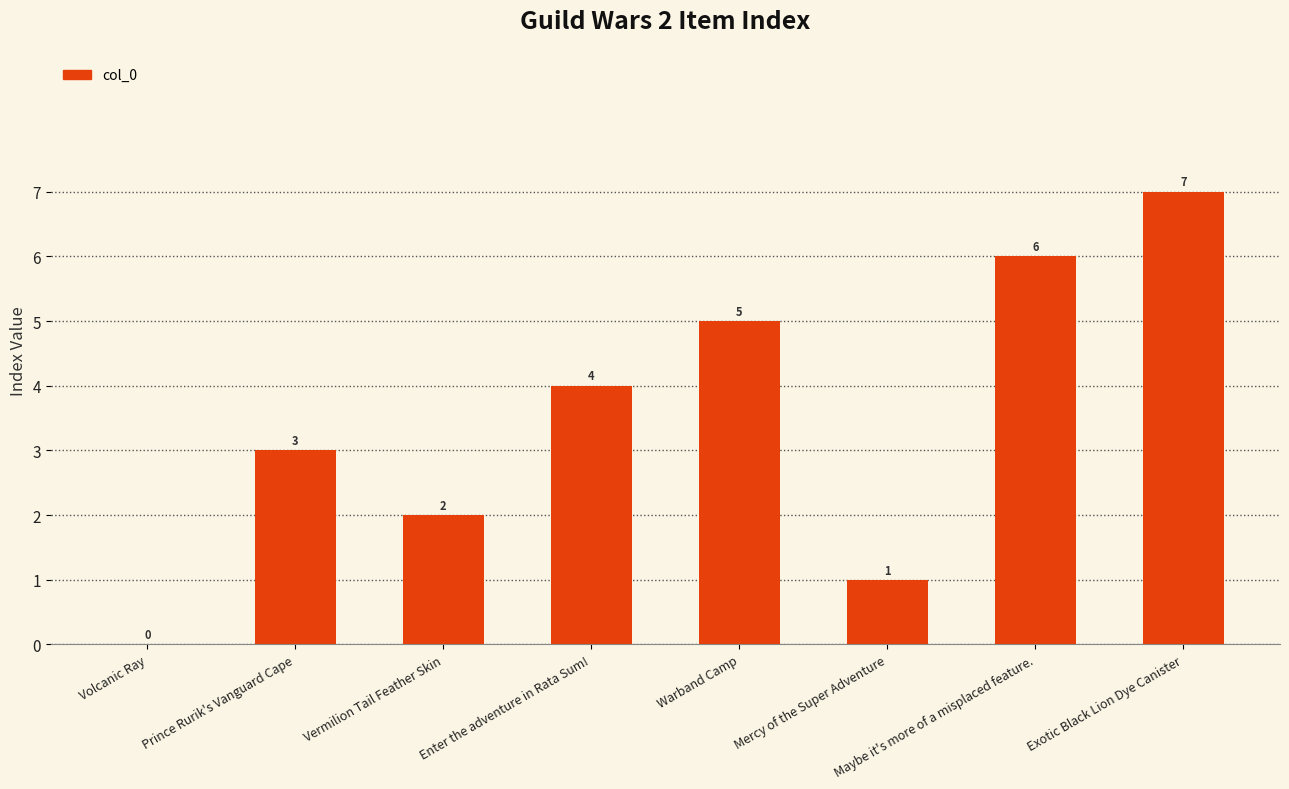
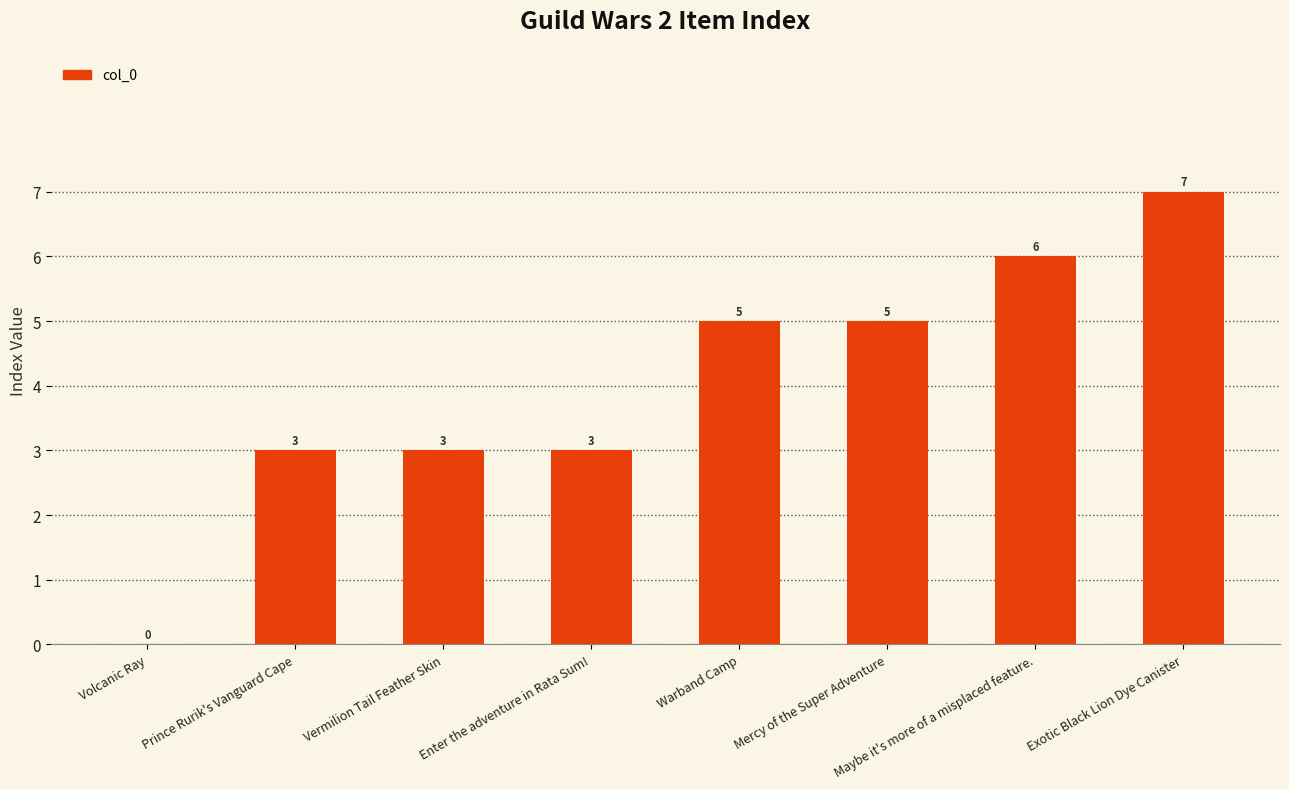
  {
    "Volcanic Ray": 0,
    "Prince Rurik's Vanguard Cape": 3,
-   "Vermilion Tail Feather Skin": 2,
-   "Enter the adventure in Rata Sum!": 4,
+   "Vermilion Tail Feather Skin": 3,
+   "Enter the adventure in Rata Sum!": 3,
    "Warband Camp": 5,
-   "Mercy of the Super Adventure": 1,
+   "Mercy of the Super Adventure": 5,
    "Maybe it's more of a misplaced feature.": 6,
    "Exotic Black Lion Dye Canister": 7
  }
